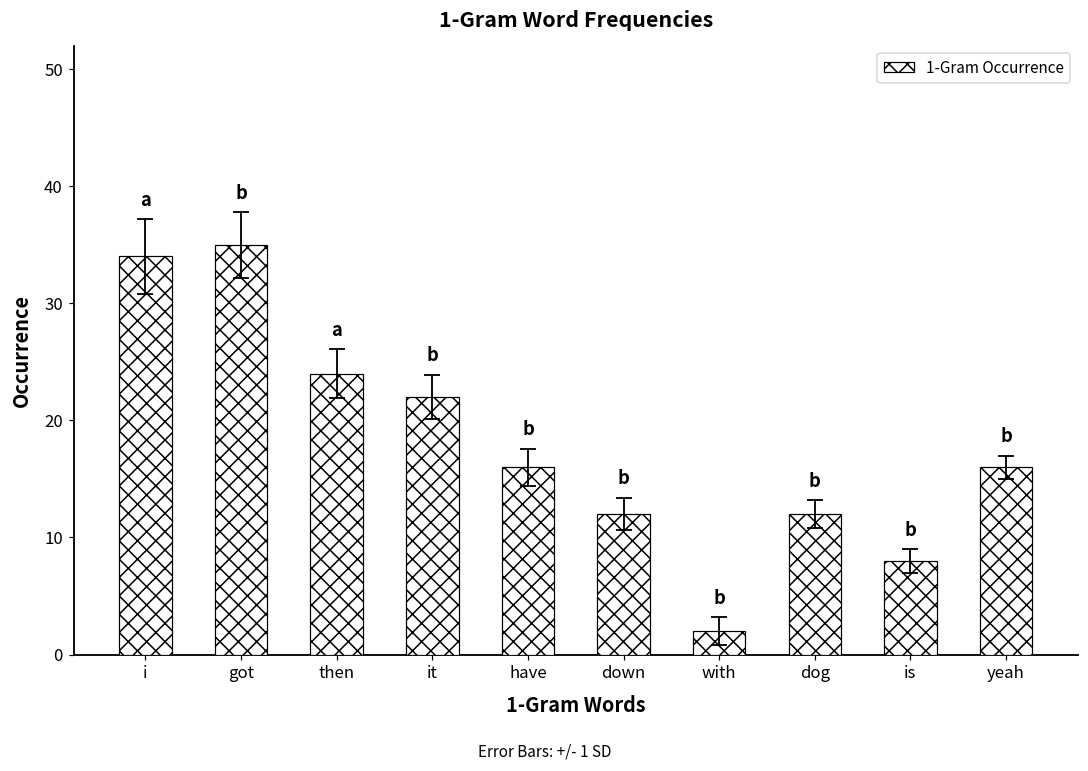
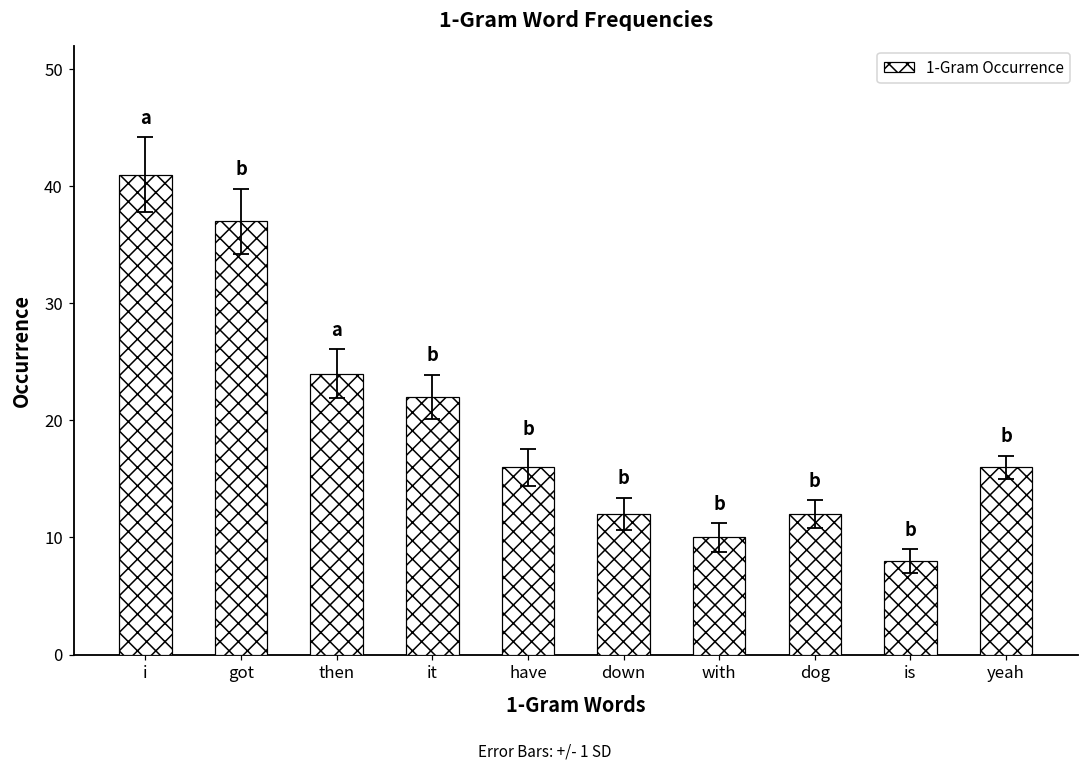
  {
    "1-Gram Occurrence": {
-     "i": 34,
-     "got": 35,
+     "i": 41,
+     "got": 37,
      "then": 24,
      "it": 22,
      "have": 16,
      "down": 12,
-     "with": 2,
+     "with": 10,
      "dog": 12,
      "is": 8,
      "yeah": 16
    }
  }
